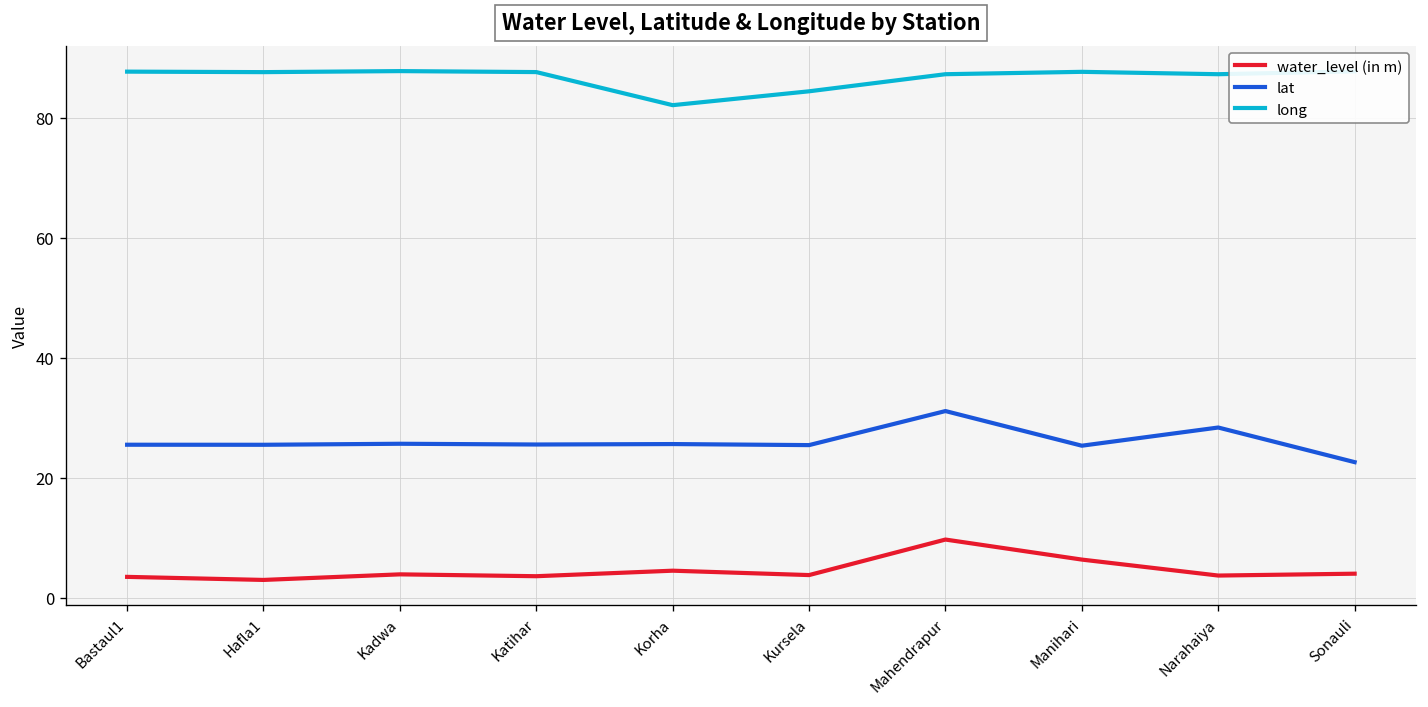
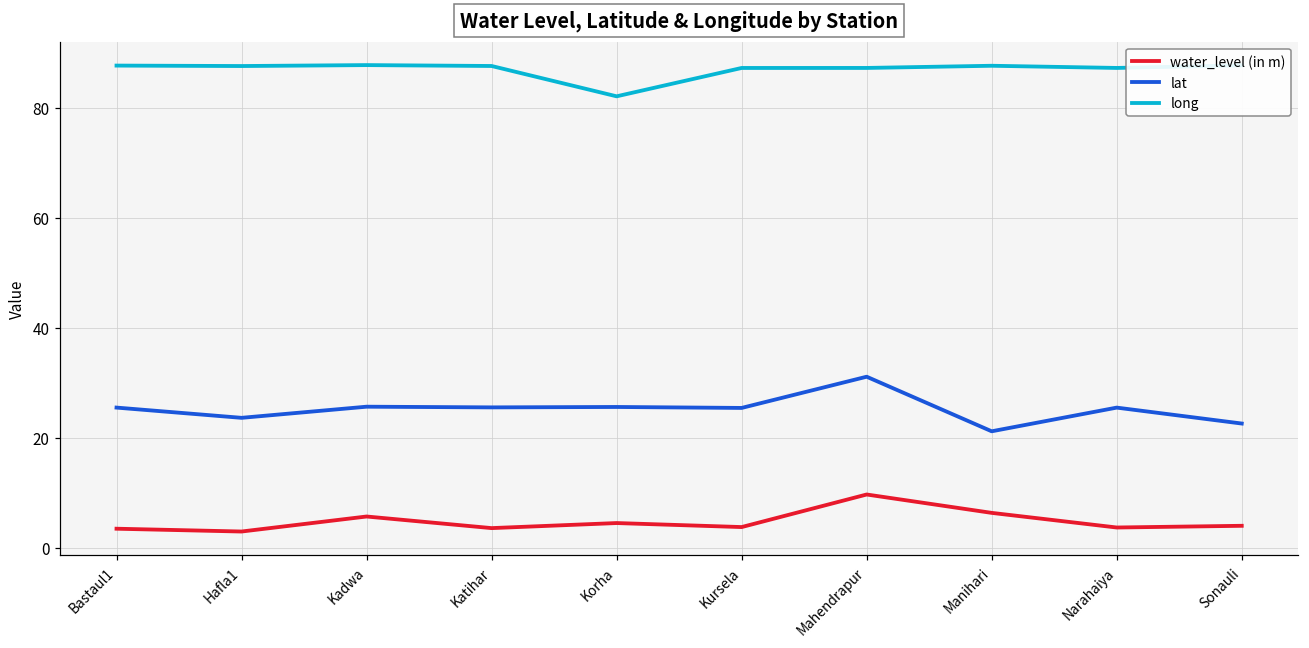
  {
    "water_level (in m)": {
      "Bastaul1": 3,
      "Hafla1": 3,
-     "Kadwa": 4,
+     "Kadwa": 6,
      "Katihar": 4,
      "Korha": 5,
      "Kursela": 4,
      "Mahendrapur": 10,
      "Manihari": 6,
      "Narahaiya": 4,
      "Sonauli": 4
    },
    "lat": {
      "Bastaul1": 26,
-     "Hafla1": 25,
+     "Hafla1": 24,
      "Kadwa": 26,
      "Katihar": 26,
      "Korha": 26,
      "Kursela": 25,
      "Mahendrapur": 31,
-     "Manihari": 25,
-     "Narahaiya": 28,
+     "Manihari": 21,
+     "Narahaiya": 25,
      "Sonauli": 23
    },
    "long": {
      "Bastaul1": 88,
      "Hafla1": 88,
      "Kadwa": 88,
      "Katihar": 88,
      "Korha": 82,
-     "Kursela": 84,
+     "Kursela": 87,
      "Mahendrapur": 87,
      "Manihari": 88,
      "Narahaiya": 87
    }
  }
